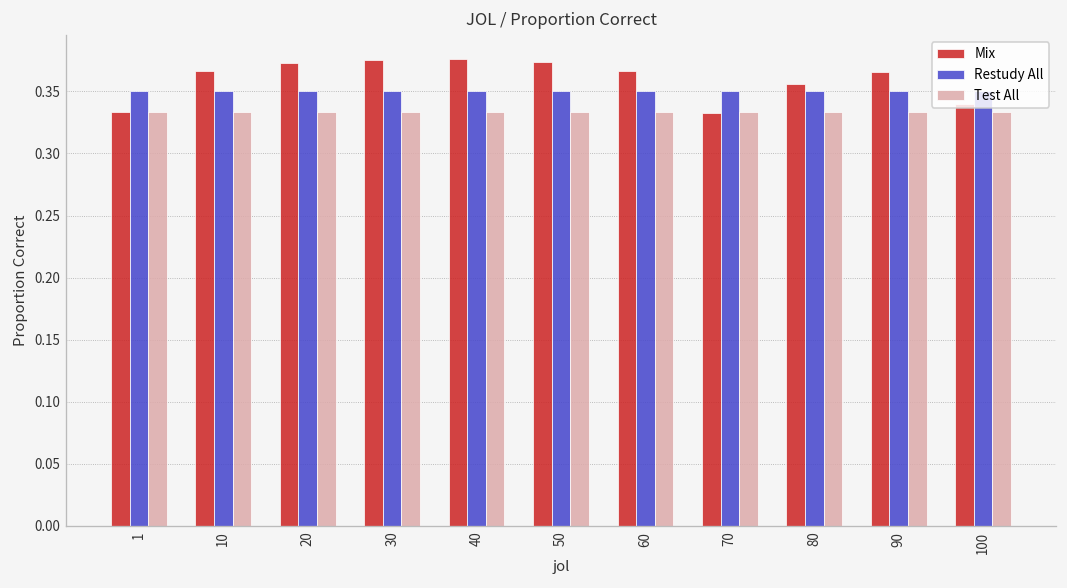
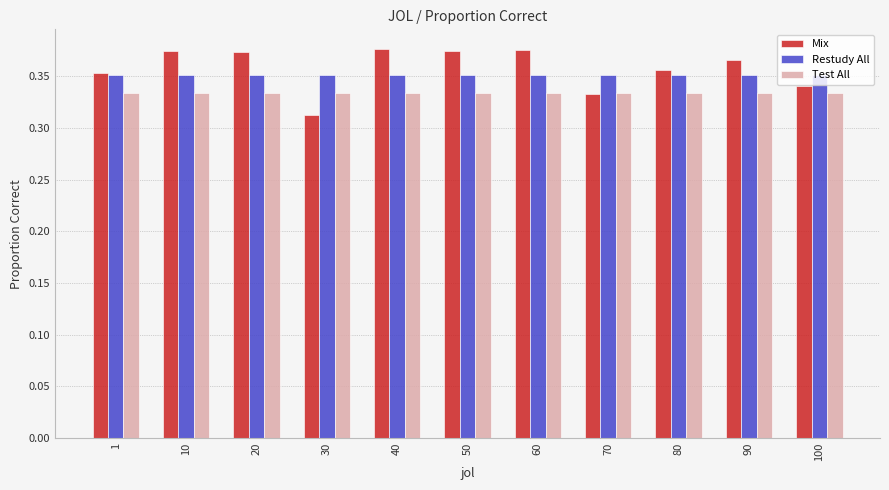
  {
    "Mix": {
-     "1": 0.334,
-     "10": 0.366,
+     "1": 0.353,
+     "10": 0.375,
      "20": 0.373,
-     "30": 0.375,
+     "30": 0.312,
      "40": 0.376,
      "50": 0.374,
-     "60": 0.367,
+     "60": 0.375,
      "70": 0.333,
      "80": 0.356,
      "90": 0.366,
      "100": 0.340
    },
    "Restudy All": {
      "1": 0.351,
      "10": 0.351,
      "20": 0.351,
      "30": 0.351,
      "40": 0.351,
      "50": 0.351,
      "60": 0.351,
      "70": 0.351,
      "80": 0.351,
      "90": 0.351
    },
    "Test All": {
      "1": 0.334,
      "10": 0.334,
      "20": 0.334,
      "30": 0.334,
      "40": 0.334,
      "50": 0.334,
      "60": 0.334,
      "70": 0.334,
      "80": 0.334,
      "90": 0.334,
      "100": 0.334
    }
  }
